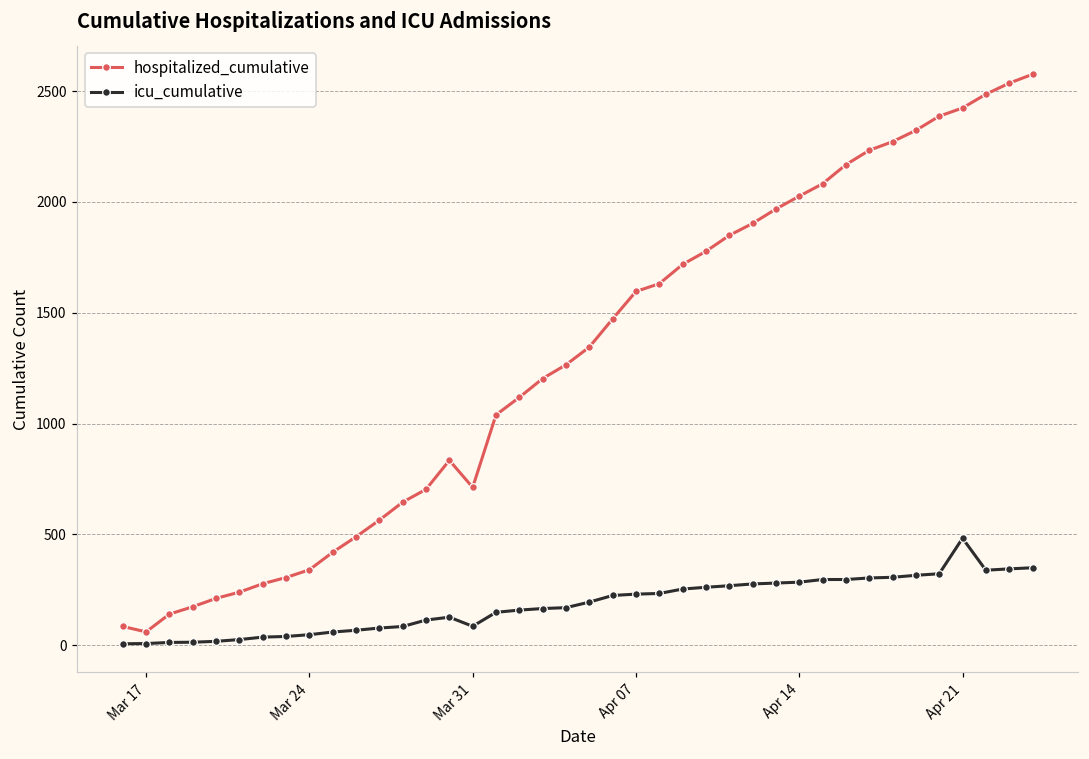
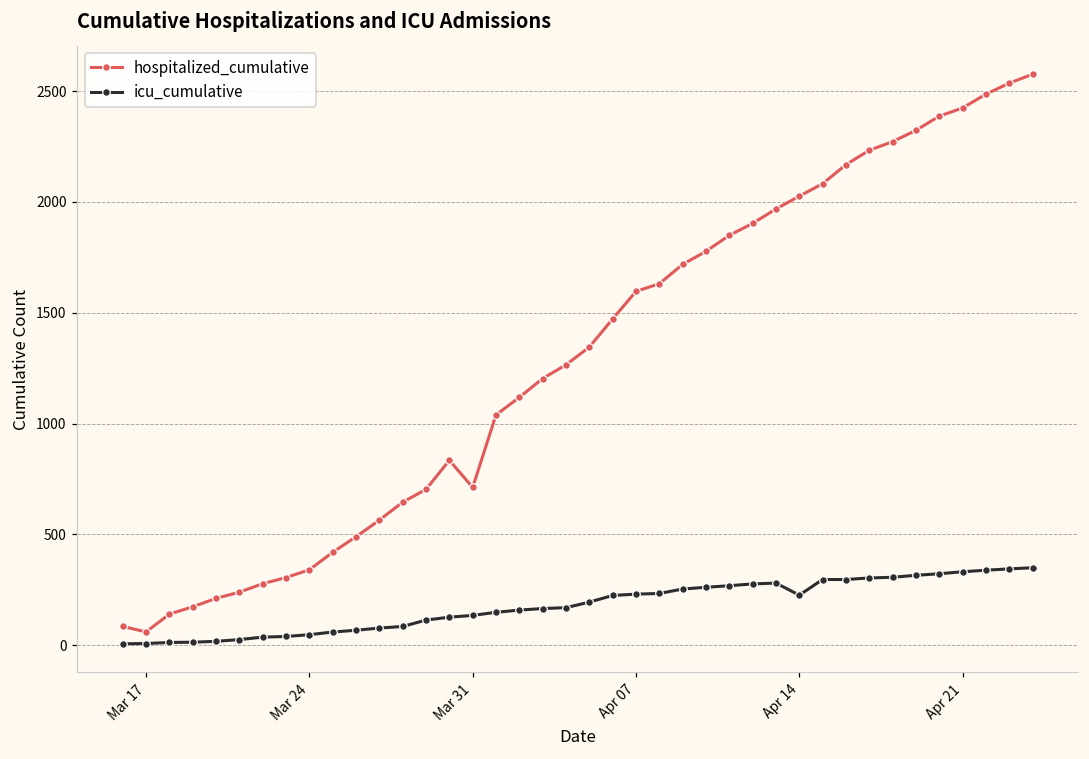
  {
    "hospitalized_cumulative": {
      "Mar 17": 60,
      "Mar 24": 340,
      "Mar 31": 710,
      "Apr 07": 1600,
      "Apr 14": 2030,
      "Apr 21": 2420
    },
    "icu_cumulative": {
      "Mar 17": 10,
      "Mar 24": 50,
-     "Mar 31": 80,
+     "Mar 31": 130,
      "Apr 07": 230,
-     "Apr 14": 280,
-     "Apr 21": 480
+     "Apr 14": 230,
+     "Apr 21": 330
    }
  }
